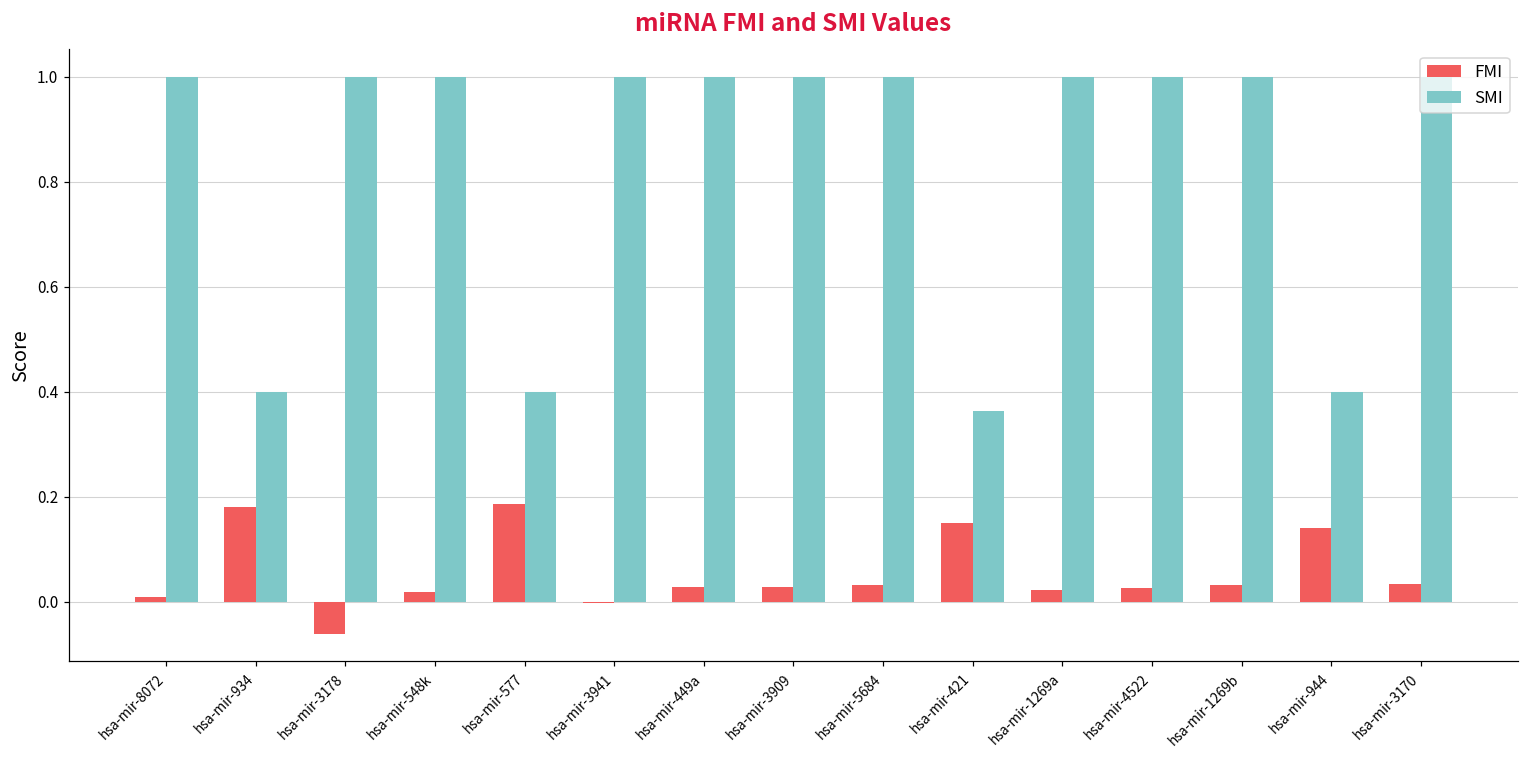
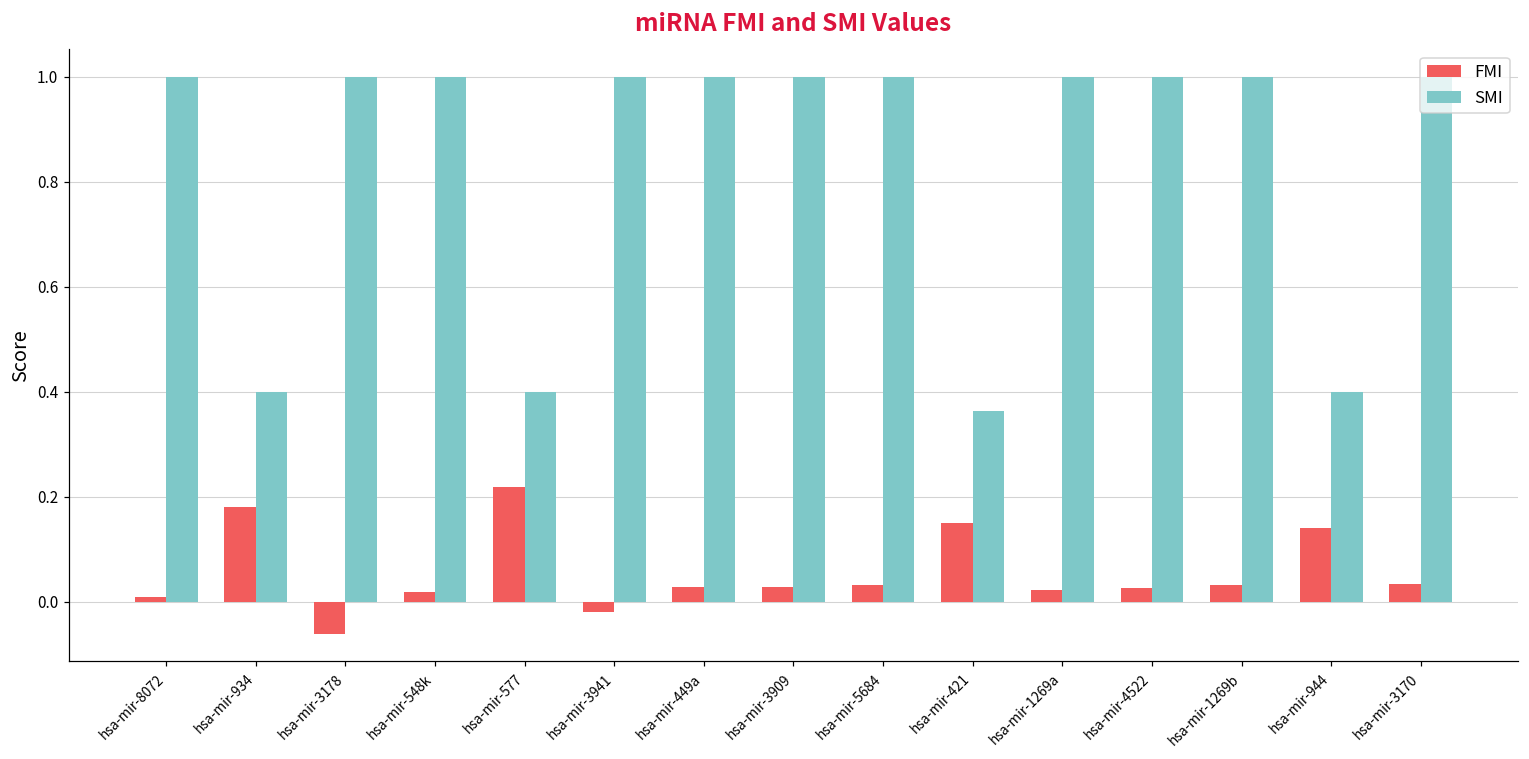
  {
    "FMI": {
      "hsa-mir-8072": 0.01,
      "hsa-mir-934": 0.18,
      "hsa-mir-3178": -0.06,
      "hsa-mir-548k": 0.02,
-     "hsa-mir-577": 0.19,
-     "hsa-mir-3941": 0.00,
+     "hsa-mir-577": 0.22,
+     "hsa-mir-3941": -0.02,
      "hsa-mir-449a": 0.03,
      "hsa-mir-3909": 0.03,
      "hsa-mir-5684": 0.03,
      "hsa-mir-421": 0.15,
      "hsa-mir-1269a": 0.02,
      "hsa-mir-4522": 0.03,
      "hsa-mir-1269b": 0.03,
      "hsa-mir-944": 0.14,
      "hsa-mir-3170": 0.03
    },
    "SMI": {
      "hsa-mir-8072": 1.00,
      "hsa-mir-934": 0.40,
      "hsa-mir-3178": 1.00,
      "hsa-mir-548k": 1.00,
      "hsa-mir-577": 0.40,
      "hsa-mir-3941": 1.00,
      "hsa-mir-449a": 1.00,
      "hsa-mir-3909": 1.00,
      "hsa-mir-5684": 1.00,
      "hsa-mir-421": 0.36,
      "hsa-mir-1269a": 1.00,
      "hsa-mir-4522": 1.00,
      "hsa-mir-1269b": 1.00,
      "hsa-mir-944": 0.40
    }
  }
